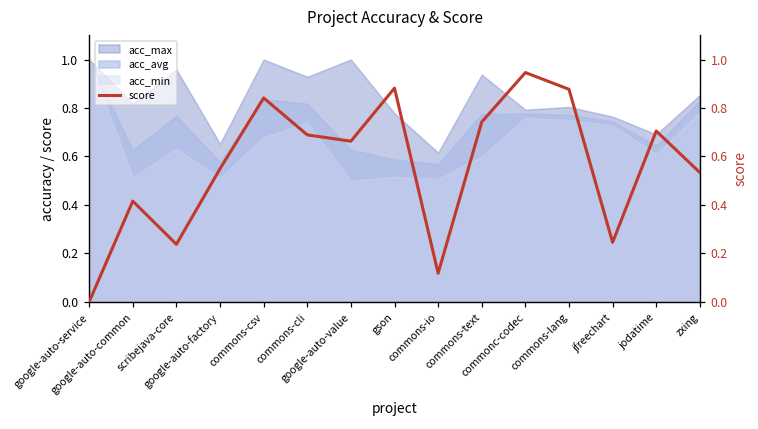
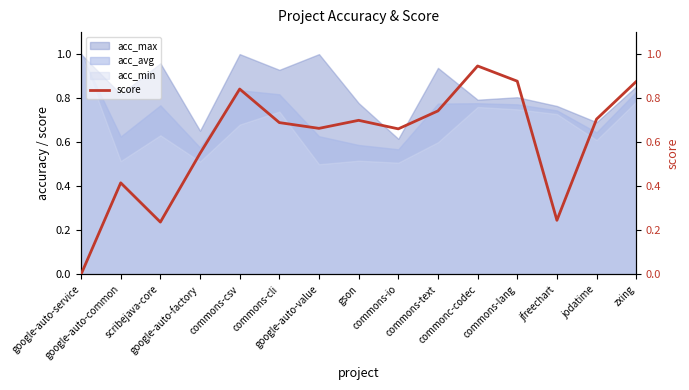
  {
    "score": {
      "google-auto-service": 0.00,
      "google-auto-common": 0.42,
      "scribejava-core": 0.24,
      "google-auto-factory": 0.55,
      "commons-csv": 0.84,
      "commons-cli": 0.69,
      "google-auto-value": 0.66,
-     "gson": 0.88,
-     "commons-io": 0.12,
+     "gson": 0.70,
+     "commons-io": 0.66,
      "commons-text": 0.74,
      "commonc-codec": 0.95,
      "commons-lang": 0.88,
      "jfreechart": 0.25,
      "jodatime": 0.71,
-     "zxing": 0.53
+     "zxing": 0.88
    }
  }
